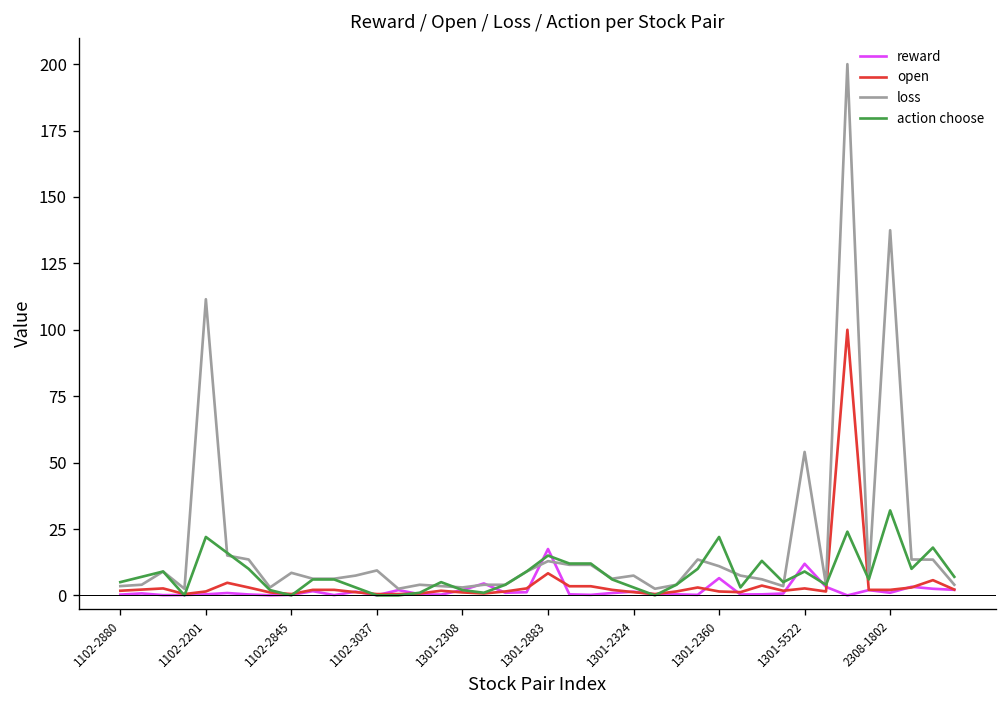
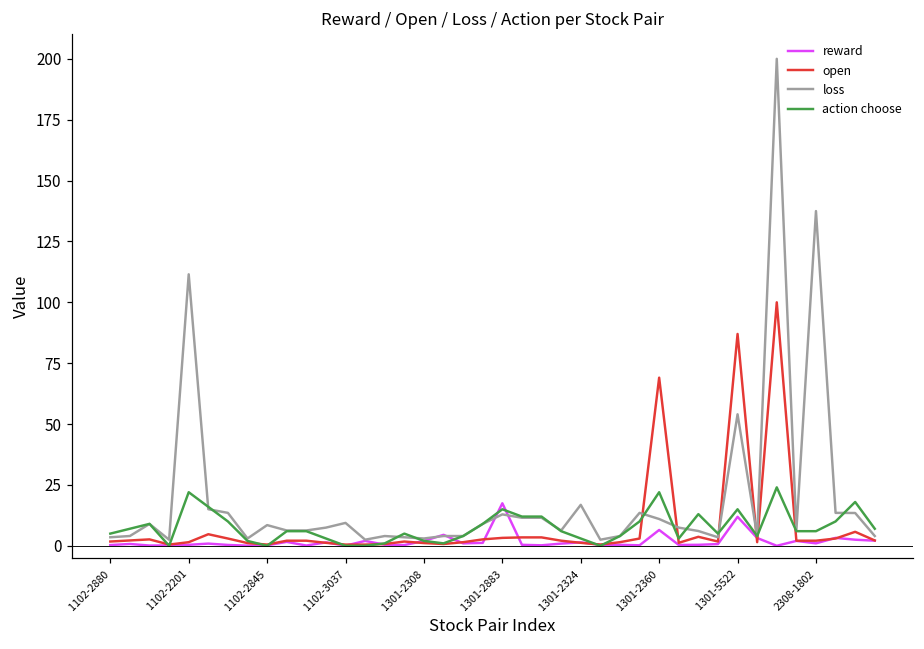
  {
    "reward": {
      "1102-2880": 0,
      "1301-2883": 17,
      "1301-2360": 7,
      "1301-5522": 12
    },
    "open": {
      "1102-2880": 2,
-     "1301-2883": 8,
-     "1301-2360": 1,
-     "1301-5522": 3
+     "1301-2883": 3,
+     "1301-2360": 69,
+     "1301-5522": 87
    },
    "loss": {
      "1102-2880": 4,
      "1102-2201": 112,
      "1102-2845": 9,
      "1102-3037": 9,
      "1301-2883": 13,
-     "1301-2324": 7,
+     "1301-2324": 17,
      "1301-2360": 11,
      "1301-5522": 54,
      "2308-1802": 137
    },
    "action choose": {
      "1102-2880": 5,
      "1102-2201": 22,
      "1301-2883": 15,
      "1301-2324": 3,
      "1301-2360": 22,
-     "1301-5522": 9,
-     "2308-1802": 32
+     "1301-5522": 15,
+     "2308-1802": 6
    }
  }
